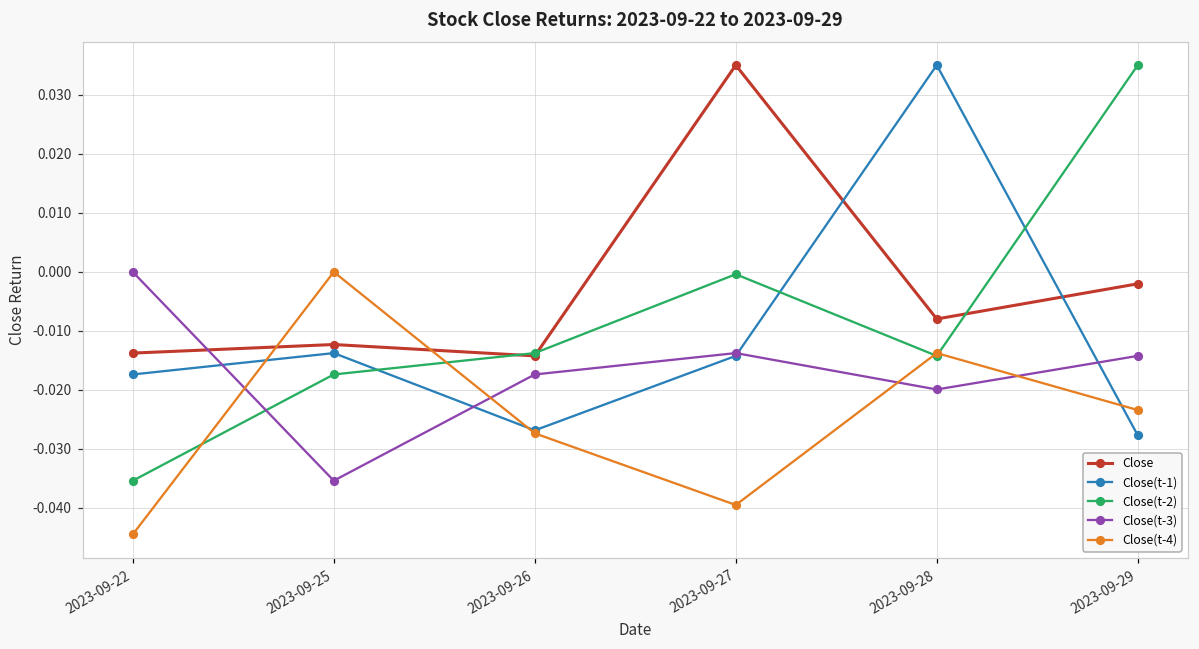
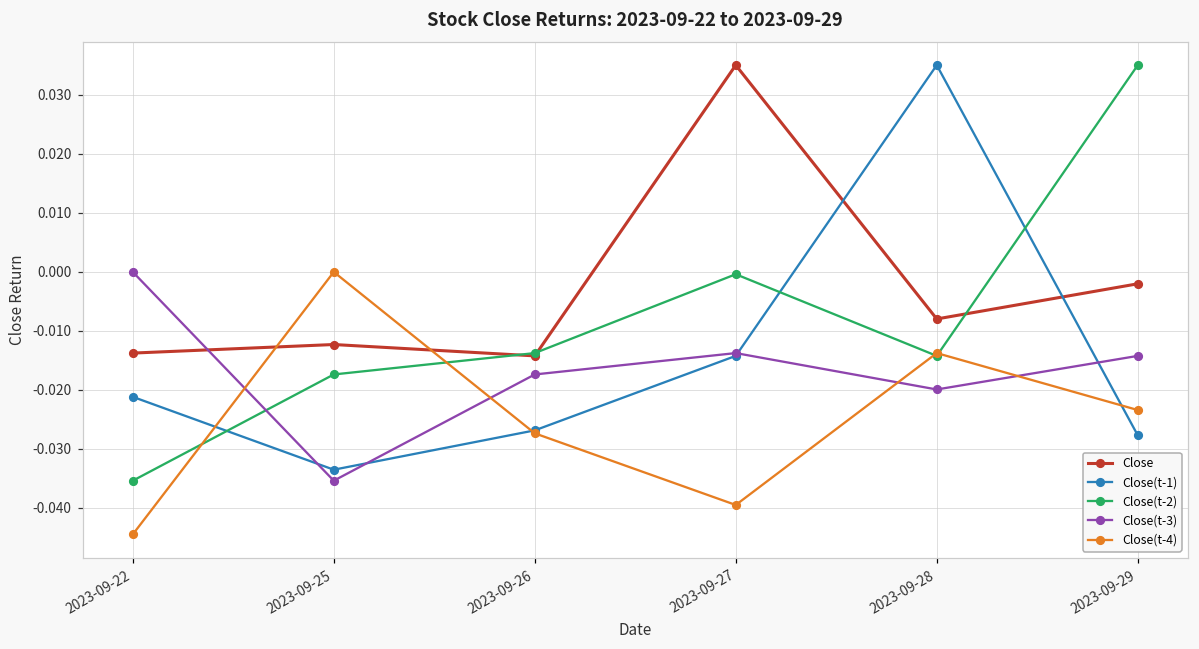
  {
    "Close": {
      "2023-09-22": -0.014,
      "2023-09-25": -0.012,
      "2023-09-27": 0.035,
      "2023-09-28": -0.008,
      "2023-09-29": -0.002
    },
    "Close(t-1)": {
-     "2023-09-22": -0.017,
-     "2023-09-25": -0.014,
+     "2023-09-22": -0.021,
+     "2023-09-25": -0.034,
      "2023-09-26": -0.027,
      "2023-09-28": 0.035,
      "2023-09-29": -0.028
    },
    "Close(t-2)": {
      "2023-09-22": -0.035,
      "2023-09-25": -0.017,
      "2023-09-27": 0.000,
      "2023-09-29": 0.035
    },
    "Close(t-3)": {
      "2023-09-22": 0.000,
      "2023-09-25": -0.035,
      "2023-09-26": -0.017,
      "2023-09-28": -0.020,
      "2023-09-29": -0.014
    },
    "Close(t-4)": {
      "2023-09-22": -0.044,
      "2023-09-25": 0.000,
      "2023-09-26": -0.027,
      "2023-09-27": -0.039,
      "2023-09-29": -0.023
    }
  }
